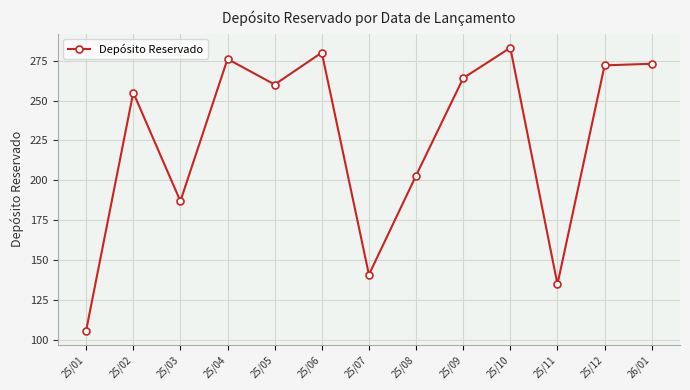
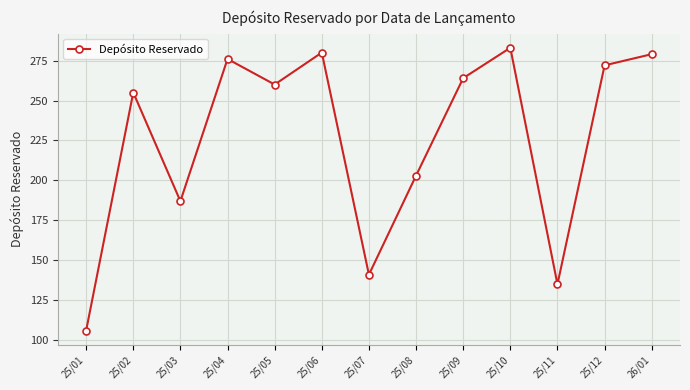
  {
    "25/01": 106,
    "25/02": 255,
    "25/03": 187,
    "25/04": 276,
    "25/05": 260,
    "25/06": 280,
    "25/07": 141,
    "25/08": 203,
    "25/09": 264,
    "25/10": 283,
    "25/11": 135,
    "25/12": 272,
-   "26/01": 273
+   "26/01": 279
  }
